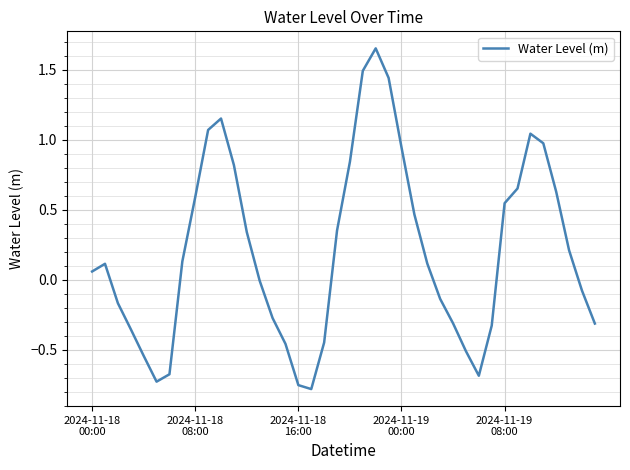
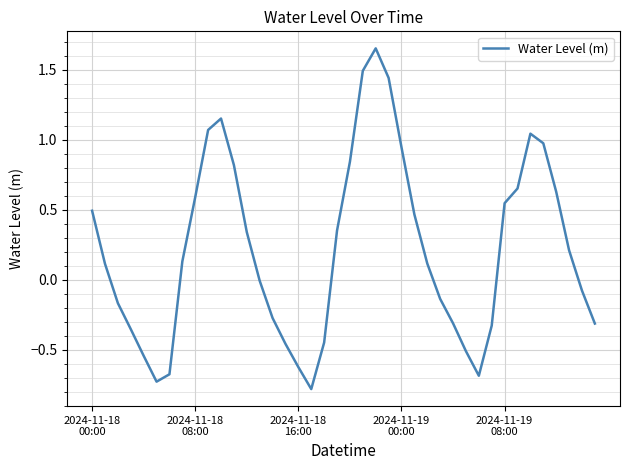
  {
-   "2024-11-18 00:00": 0.06,
+   "2024-11-18 00:00": 0.49,
    "2024-11-18 08:00": 0.59,
-   "2024-11-18 16:00": -0.75,
+   "2024-11-18 16:00": -0.62,
    "2024-11-19 00:00": 0.95,
    "2024-11-19 08:00": 0.55
  }
